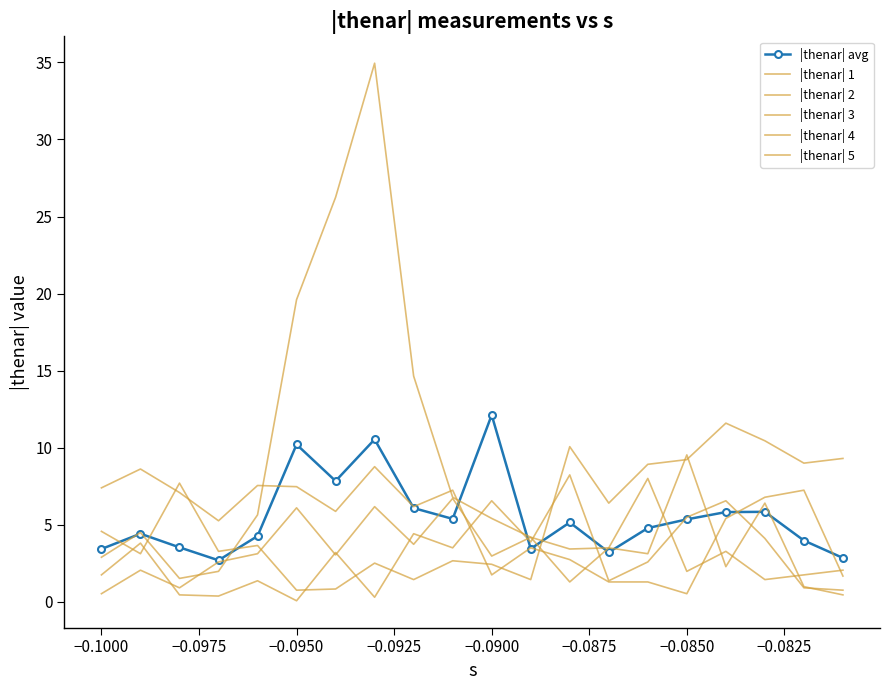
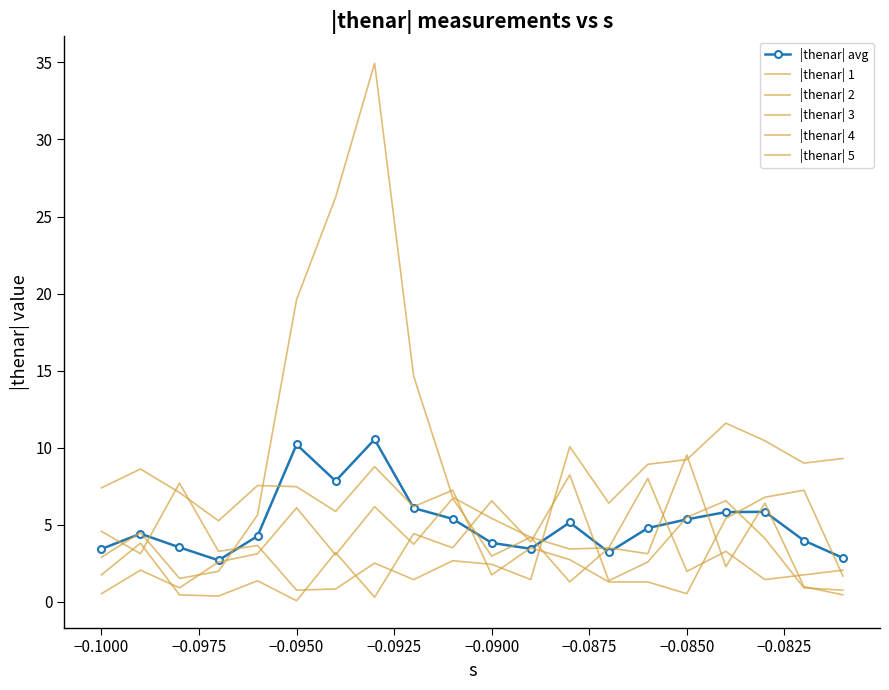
  {
    "|thenar| avg": {
      "−0.1000": 3.4,
      "−0.0950": 10.2,
-     "−0.0900": 12.1
+     "−0.0900": 3.8
    }
  }
